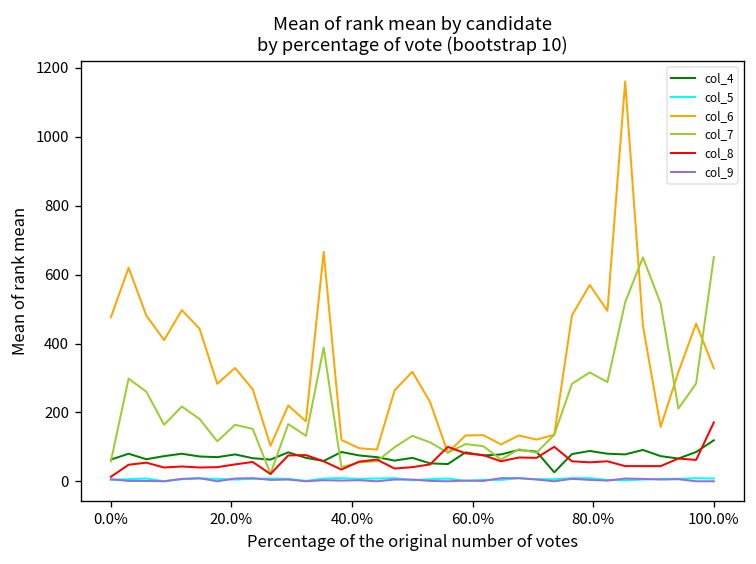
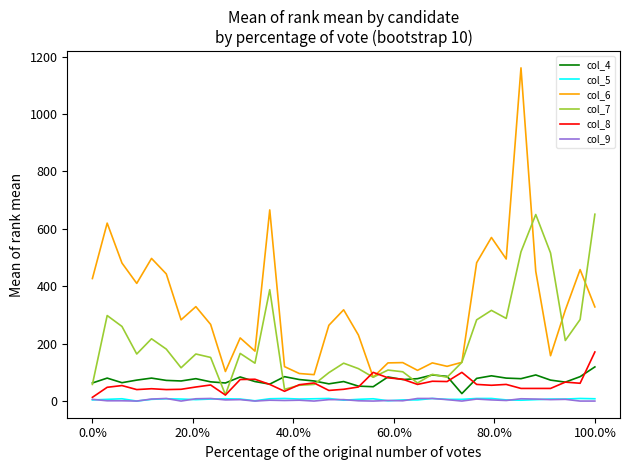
  {
    "col_4": {
      "100.0%": 120
    },
    "col_6": {
-     "0.0%": 480,
+     "0.0%": 430,
      "100.0%": 330
    },
    "col_7": {
      "100.0%": 650
    },
    "col_8": {
      "100.0%": 170
    }
  }
